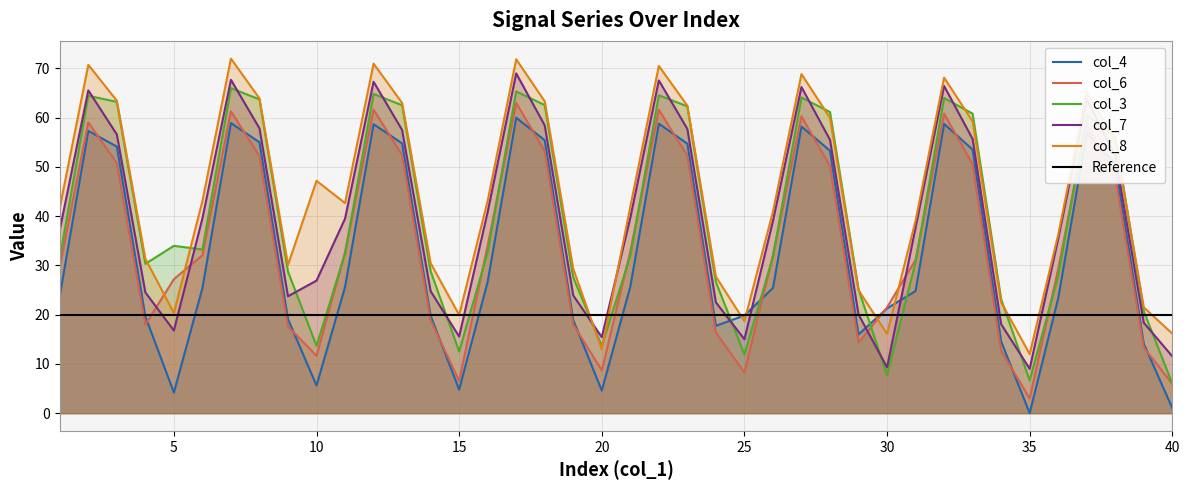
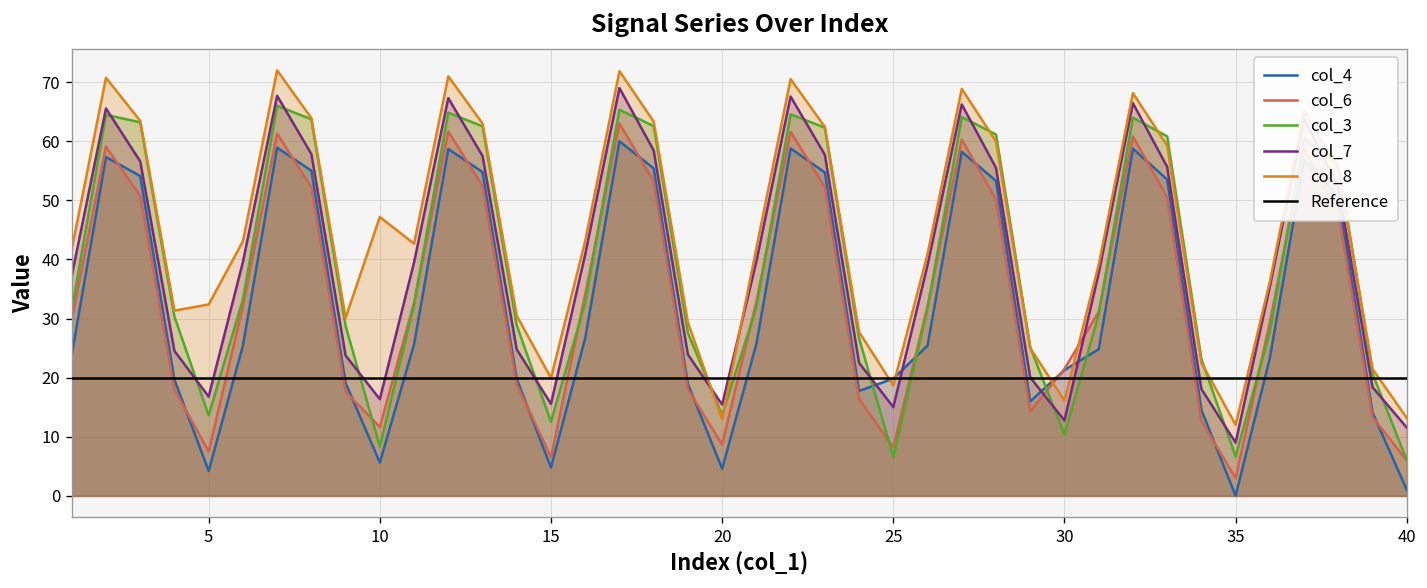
  {
    "col_4": {
      "5": 4,
      "10": 6,
      "15": 5,
      "20": 5,
      "25": 20,
      "35": 0,
      "40": 1
    },
    "col_6": {
-     "5": 27,
+     "5": 8,
      "10": 12,
      "15": 7,
      "20": 9,
      "25": 8,
      "35": 3
    },
    "col_3": {
-     "5": 34,
-     "10": 14,
+     "5": 14,
+     "10": 8,
      "15": 13,
      "20": 14,
-     "25": 12,
-     "30": 8,
+     "25": 7,
+     "30": 10,
      "35": 7
    },
    "col_7": {
      "5": 17,
-     "10": 27,
+     "10": 16,
      "15": 16,
      "20": 15,
      "25": 15,
-     "30": 9,
+     "30": 13,
      "35": 9,
      "40": 12
    },
    "col_8": {
-     "5": 20,
+     "5": 32,
      "10": 47,
      "15": 20,
      "20": 13,
      "25": 19,
      "30": 16,
      "35": 12,
-     "40": 16
+     "40": 13
    }
  }
